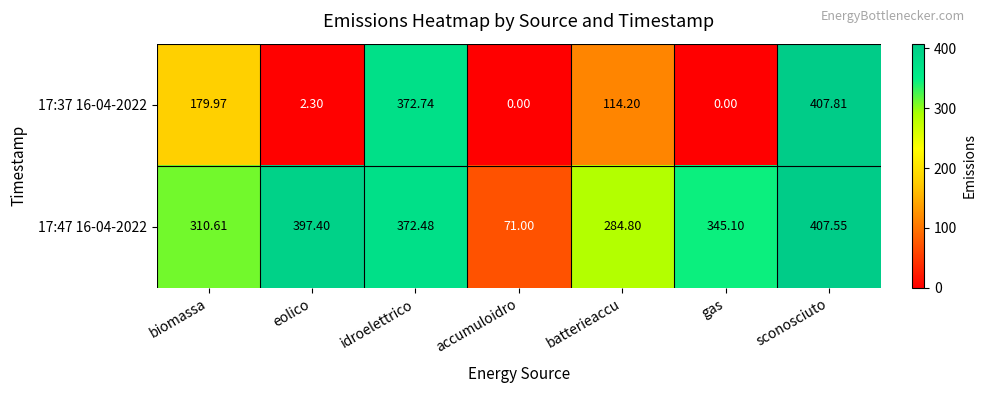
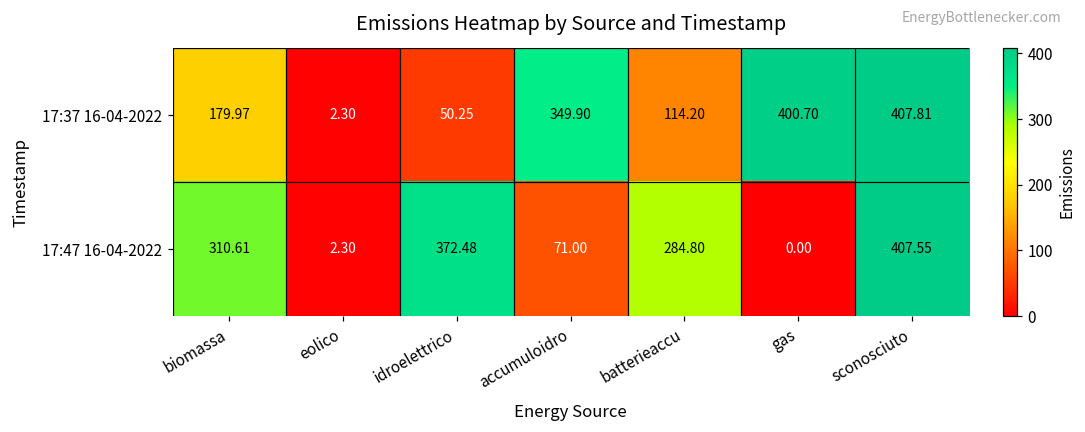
  {
    "17:37 16-04-2022": {
      "biomassa": 179.97,
      "eolico": 2.30,
-     "idroelettrico": 372.74,
-     "accumuloidro": 0.00,
+     "idroelettrico": 50.25,
+     "accumuloidro": 349.90,
      "batterieaccu": 114.20,
-     "gas": 0.00,
+     "gas": 400.70,
      "sconosciuto": 407.81
    },
    "17:47 16-04-2022": {
      "biomassa": 310.61,
-     "eolico": 397.40,
+     "eolico": 2.30,
      "idroelettrico": 372.48,
      "accumuloidro": 71.00,
      "batterieaccu": 284.80,
-     "gas": 345.10,
+     "gas": 0.00,
      "sconosciuto": 407.55
    }
  }
